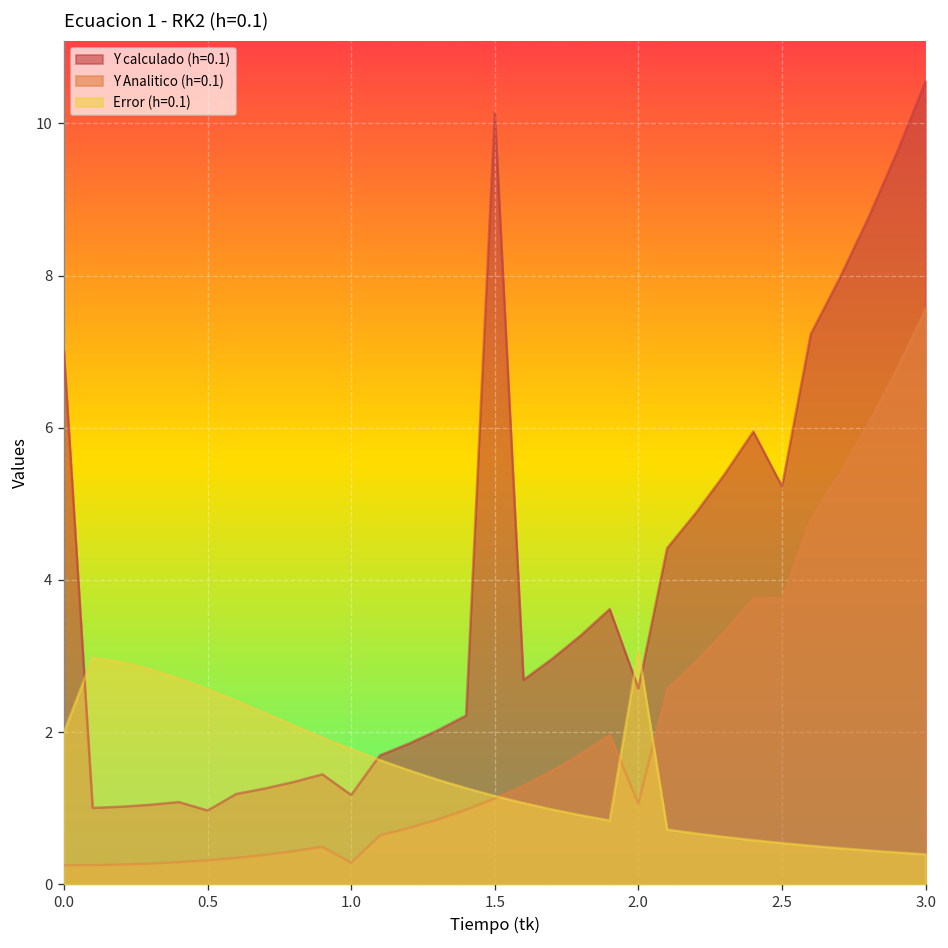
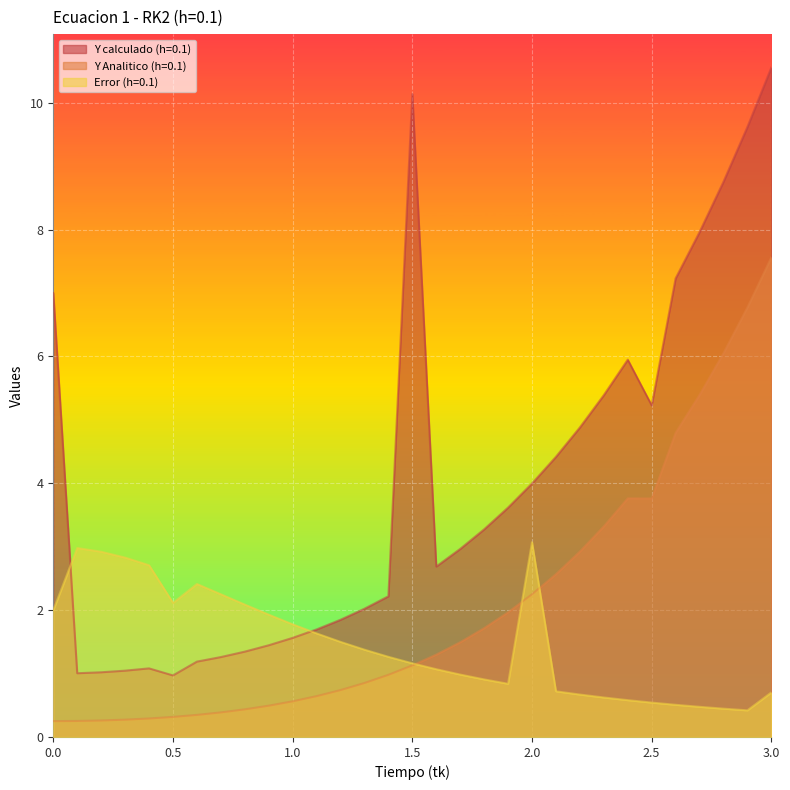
  {
    "Y calculado (h=0.1)": {
      "0.0": 7.0,
      "0.5": 1.0,
-     "1.0": 1.2,
+     "1.0": 1.6,
      "1.5": 10.1,
-     "2.0": 2.6,
+     "2.0": 4.0,
      "2.5": 5.2,
      "3.0": 10.6
    },
    "Y Analitico (h=0.1)": {
      "0.0": 0.3,
      "0.5": 0.3,
-     "1.0": 0.3,
-     "2.0": 1.1,
+     "1.0": 0.6,
+     "2.0": 2.3,
      "2.5": 3.8,
      "3.0": 7.6
    },
    "Error (h=0.1)": {
      "0.0": 2.0,
-     "0.5": 2.6,
+     "0.5": 2.1,
      "1.0": 1.8,
      "2.0": 3.1,
      "2.5": 0.5,
-     "3.0": 0.4
+     "3.0": 0.7
    }
  }
